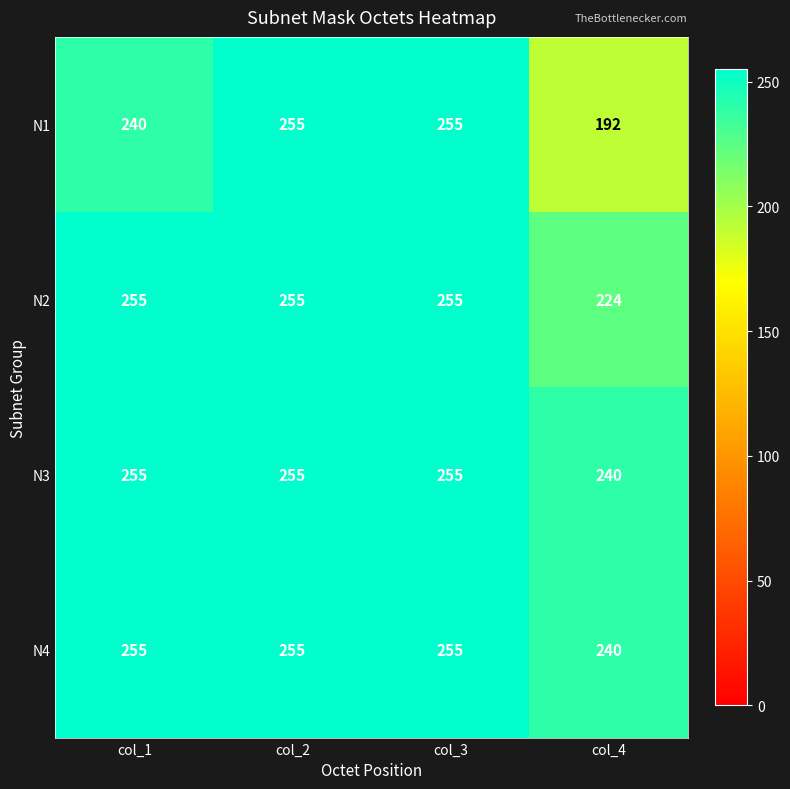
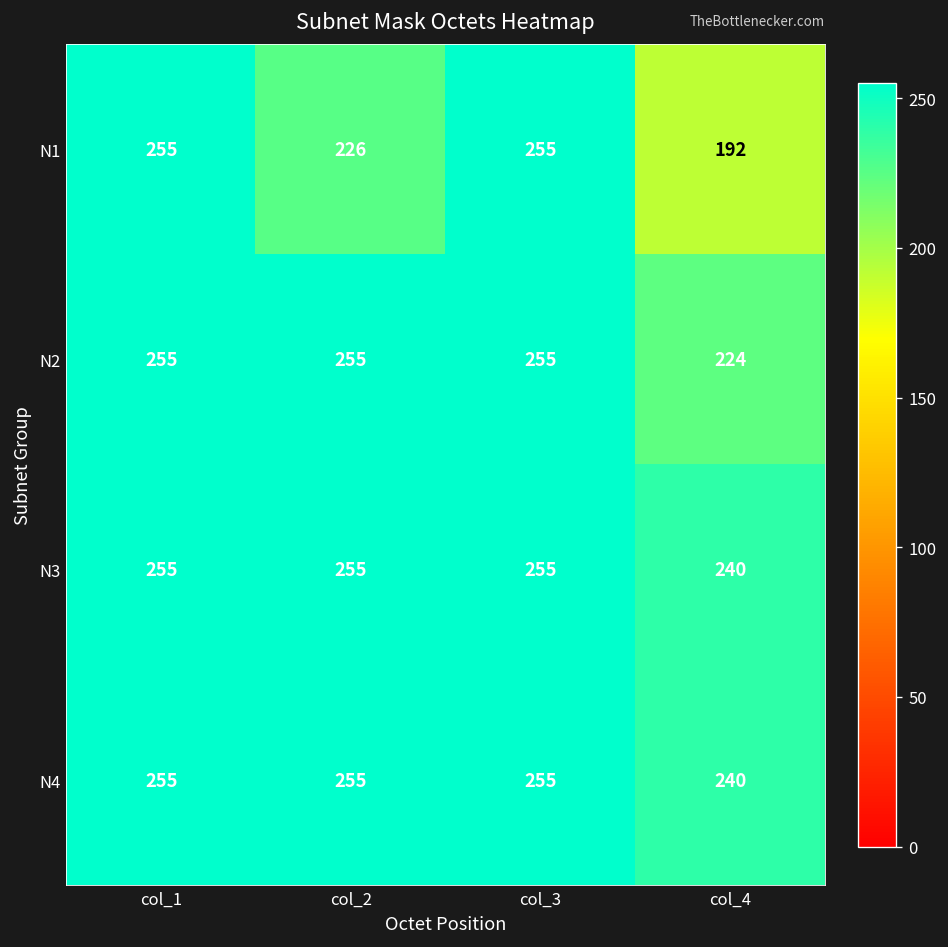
  {
    "N1": {
-     "col_1": 240,
-     "col_2": 255,
+     "col_1": 255,
+     "col_2": 226,
      "col_3": 255,
      "col_4": 192
    },
    "N2": {
      "col_1": 255,
      "col_2": 255,
      "col_3": 255,
      "col_4": 224
    },
    "N3": {
      "col_1": 255,
      "col_2": 255,
      "col_3": 255,
      "col_4": 240
    },
    "N4": {
      "col_1": 255,
      "col_2": 255,
      "col_3": 255,
      "col_4": 240
    }
  }
